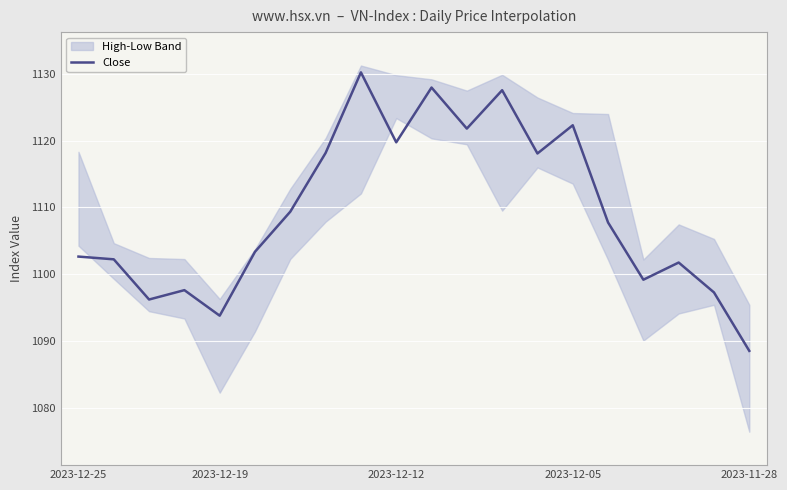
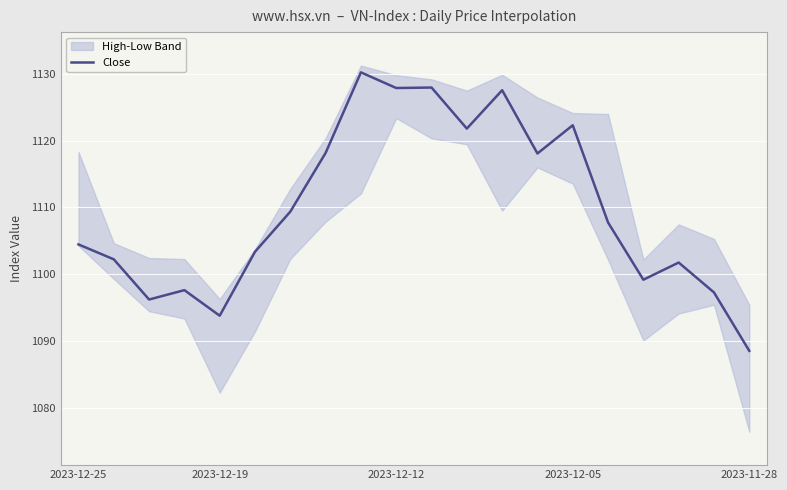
  {
    "Close": {
-     "2023-12-25": 1103,
+     "2023-12-25": 1104,
      "2023-12-19": 1094,
-     "2023-12-12": 1120,
+     "2023-12-12": 1128,
      "2023-12-05": 1122,
      "2023-11-28": 1089
    }
  }
